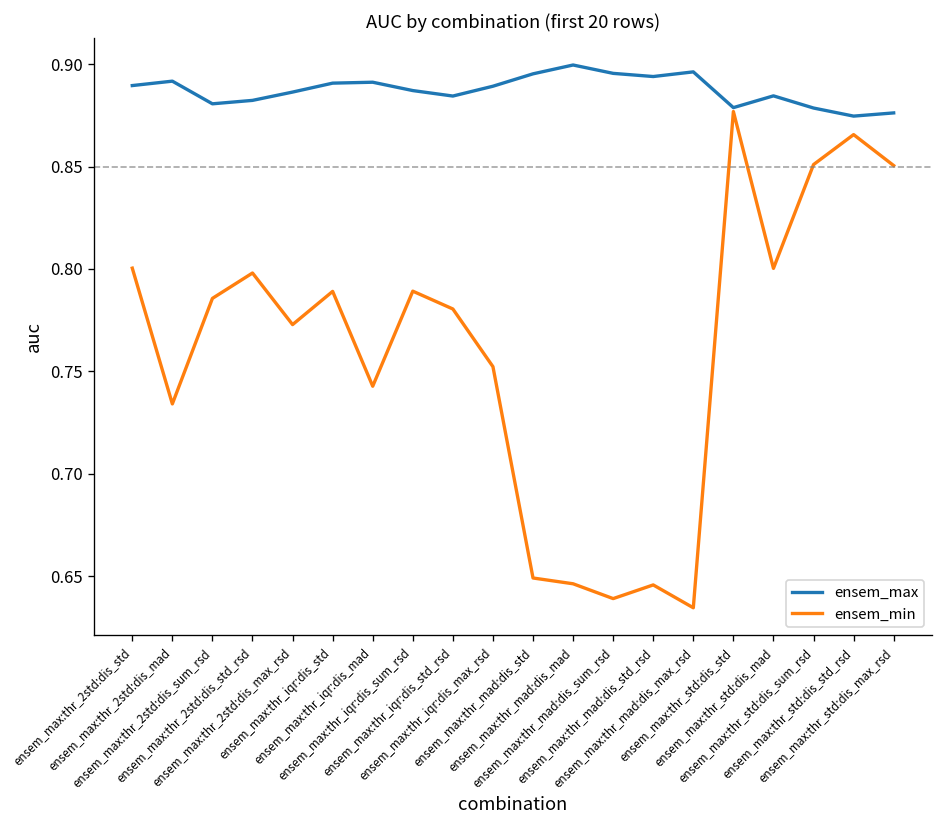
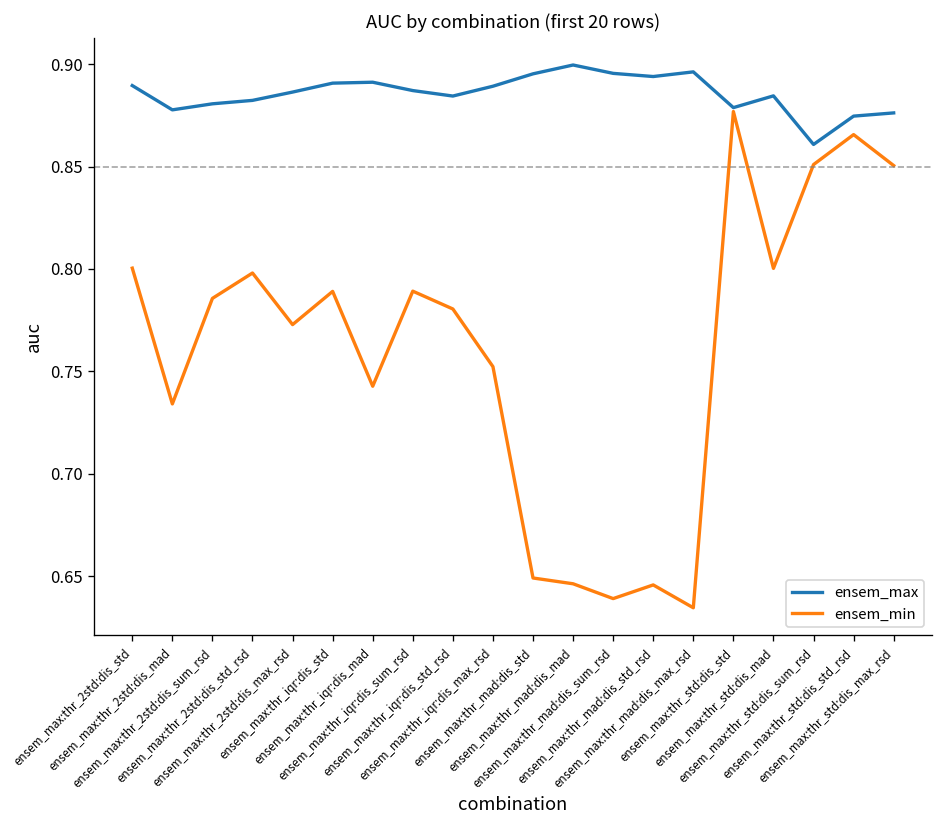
  {
    "ensem_max": {
      "ensem_max:thr_2std:dis_std": 0.890,
-     "ensem_max:thr_2std:dis_mad": 0.892,
+     "ensem_max:thr_2std:dis_mad": 0.878,
      "ensem_max:thr_2std:dis_sum_rsd": 0.881,
      "ensem_max:thr_2std:dis_std_rsd": 0.882,
      "ensem_max:thr_2std:dis_max_rsd": 0.886,
      "ensem_max:thr_iqr:dis_std": 0.891,
      "ensem_max:thr_iqr:dis_mad": 0.891,
      "ensem_max:thr_iqr:dis_sum_rsd": 0.887,
      "ensem_max:thr_iqr:dis_std_rsd": 0.884,
      "ensem_max:thr_iqr:dis_max_rsd": 0.889,
      "ensem_max:thr_mad:dis_std": 0.895,
      "ensem_max:thr_mad:dis_mad": 0.900,
      "ensem_max:thr_mad:dis_sum_rsd": 0.896,
      "ensem_max:thr_mad:dis_std_rsd": 0.894,
      "ensem_max:thr_mad:dis_max_rsd": 0.896,
      "ensem_max:thr_std:dis_std": 0.879,
      "ensem_max:thr_std:dis_mad": 0.885,
-     "ensem_max:thr_std:dis_sum_rsd": 0.879,
+     "ensem_max:thr_std:dis_sum_rsd": 0.861,
      "ensem_max:thr_std:dis_std_rsd": 0.875,
      "ensem_max:thr_std:dis_max_rsd": 0.876
    },
    "ensem_min": {
      "ensem_max:thr_2std:dis_std": 0.800,
      "ensem_max:thr_2std:dis_mad": 0.734,
      "ensem_max:thr_2std:dis_sum_rsd": 0.786,
      "ensem_max:thr_2std:dis_std_rsd": 0.798,
      "ensem_max:thr_2std:dis_max_rsd": 0.773,
      "ensem_max:thr_iqr:dis_std": 0.789,
      "ensem_max:thr_iqr:dis_mad": 0.743,
      "ensem_max:thr_iqr:dis_sum_rsd": 0.789,
      "ensem_max:thr_iqr:dis_std_rsd": 0.780,
      "ensem_max:thr_iqr:dis_max_rsd": 0.752,
      "ensem_max:thr_mad:dis_std": 0.649,
      "ensem_max:thr_mad:dis_mad": 0.646,
      "ensem_max:thr_mad:dis_sum_rsd": 0.639,
      "ensem_max:thr_mad:dis_std_rsd": 0.646,
      "ensem_max:thr_mad:dis_max_rsd": 0.634,
      "ensem_max:thr_std:dis_std": 0.877,
      "ensem_max:thr_std:dis_mad": 0.800,
      "ensem_max:thr_std:dis_sum_rsd": 0.851,
      "ensem_max:thr_std:dis_std_rsd": 0.866,
      "ensem_max:thr_std:dis_max_rsd": 0.851
    }
  }
